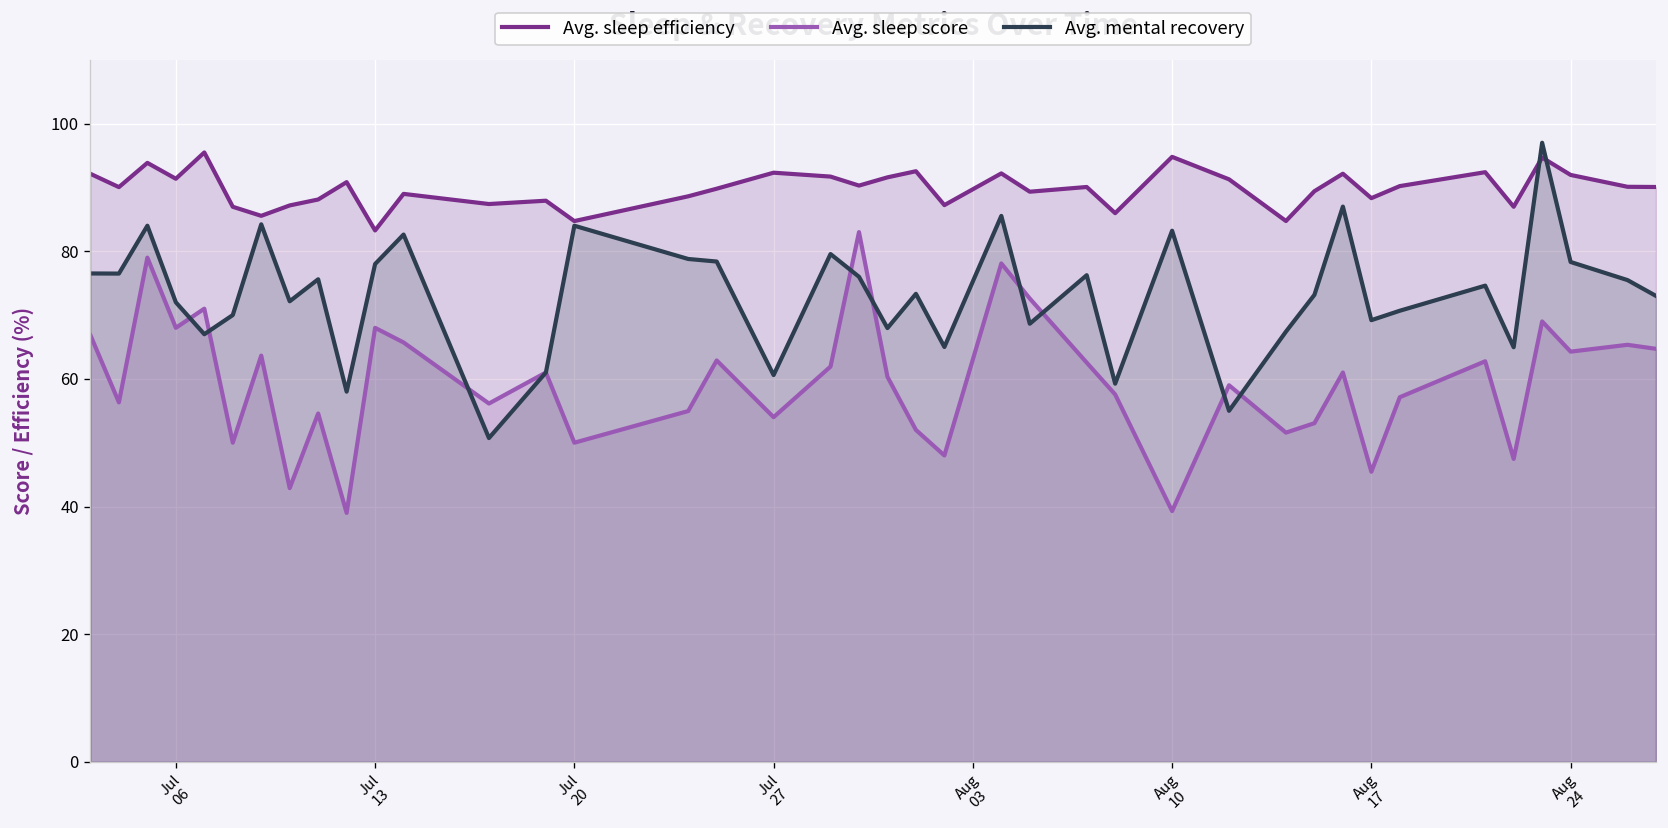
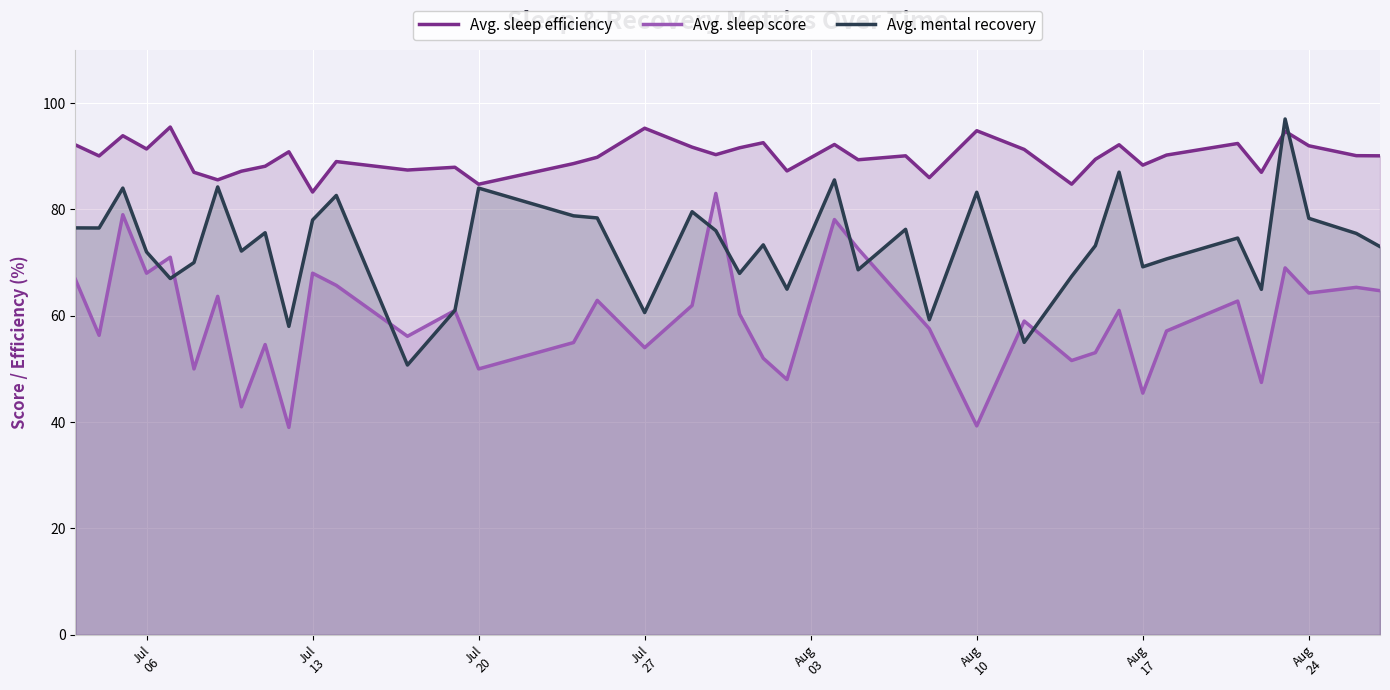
  {
    "Avg. sleep efficiency": {
      "Jul 06": 91,
      "Jul 13": 83,
      "Jul 20": 85,
-     "Jul 27": 92,
+     "Jul 27": 95,
      "Aug 10": 95,
      "Aug 17": 88,
      "Aug 24": 92
    },
    "Avg. sleep score": {
      "Jul 06": 68,
      "Jul 13": 68,
      "Jul 20": 50,
      "Jul 27": 54,
      "Aug 10": 39,
      "Aug 17": 45,
      "Aug 24": 64
    },
    "Avg. mental recovery": {
      "Jul 06": 72,
      "Jul 13": 78,
      "Jul 20": 84,
      "Jul 27": 61,
      "Aug 10": 83,
      "Aug 17": 69,
      "Aug 24": 78
    }
  }
